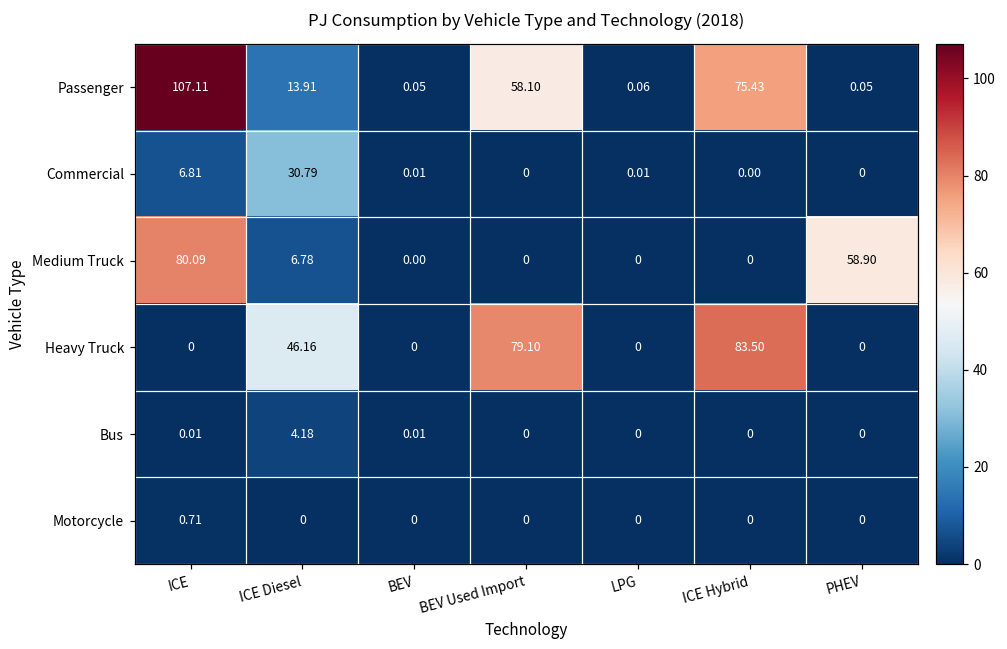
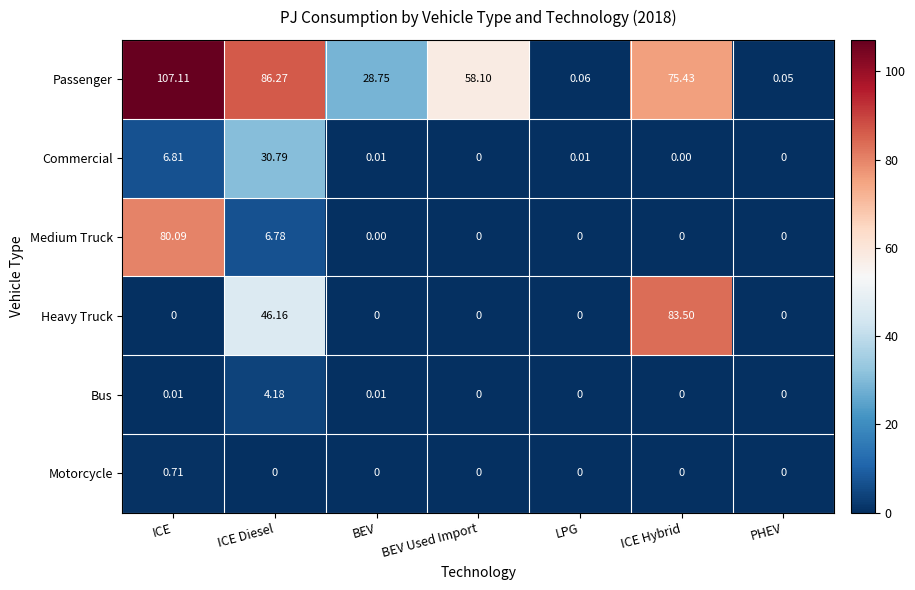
  {
    "Passenger": {
      "ICE": 107.11,
-     "ICE Diesel": 13.91,
-     "BEV": 0.05,
+     "ICE Diesel": 86.27,
+     "BEV": 28.75,
      "BEV Used Import": 58.10,
      "LPG": 0.06,
      "ICE Hybrid": 75.43,
      "PHEV": 0.05
    },
    "Commercial": {
      "ICE": 6.81,
      "ICE Diesel": 30.79,
      "BEV": 0.01,
      "BEV Used Import": 0,
      "LPG": 0.01,
      "ICE Hybrid": 0.00,
      "PHEV": 0
    },
    "Medium Truck": {
      "ICE": 80.09,
      "ICE Diesel": 6.78,
      "BEV": 0.00,
      "BEV Used Import": 0,
      "LPG": 0,
      "ICE Hybrid": 0,
-     "PHEV": 58.90
+     "PHEV": 0
    },
    "Heavy Truck": {
      "ICE": 0,
      "ICE Diesel": 46.16,
      "BEV": 0,
-     "BEV Used Import": 79.10,
+     "BEV Used Import": 0,
      "LPG": 0,
      "ICE Hybrid": 83.50,
      "PHEV": 0
    },
    "Bus": {
      "ICE": 0.01,
      "ICE Diesel": 4.18,
      "BEV": 0.01,
      "BEV Used Import": 0,
      "LPG": 0,
      "ICE Hybrid": 0,
      "PHEV": 0
    },
    "Motorcycle": {
      "ICE": 0.71,
      "ICE Diesel": 0,
      "BEV": 0,
      "BEV Used Import": 0,
      "LPG": 0,
      "ICE Hybrid": 0,
      "PHEV": 0
    }
  }
